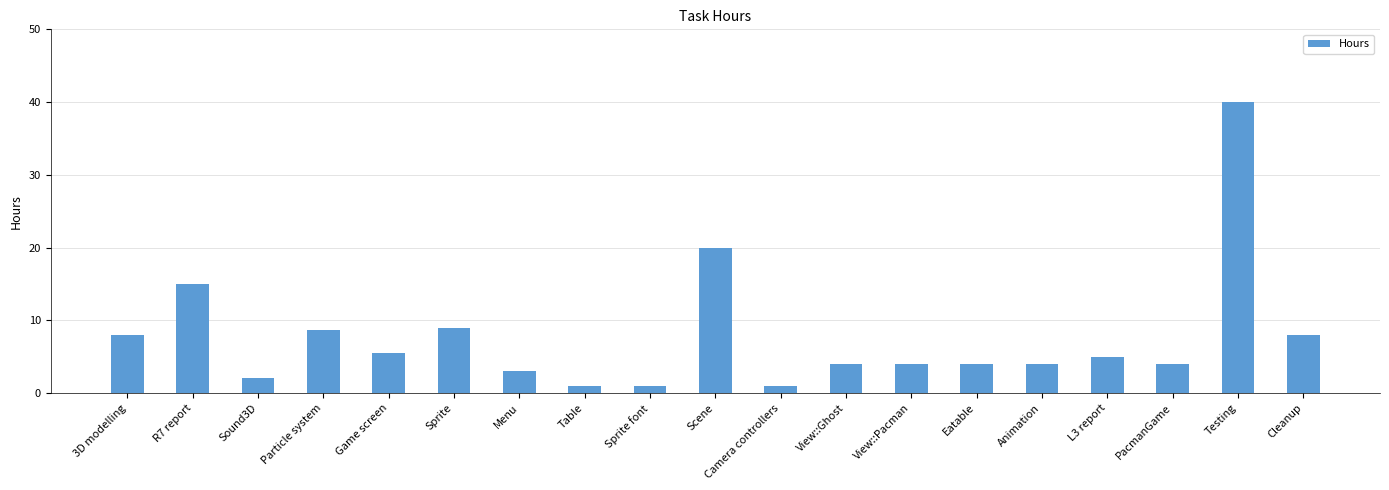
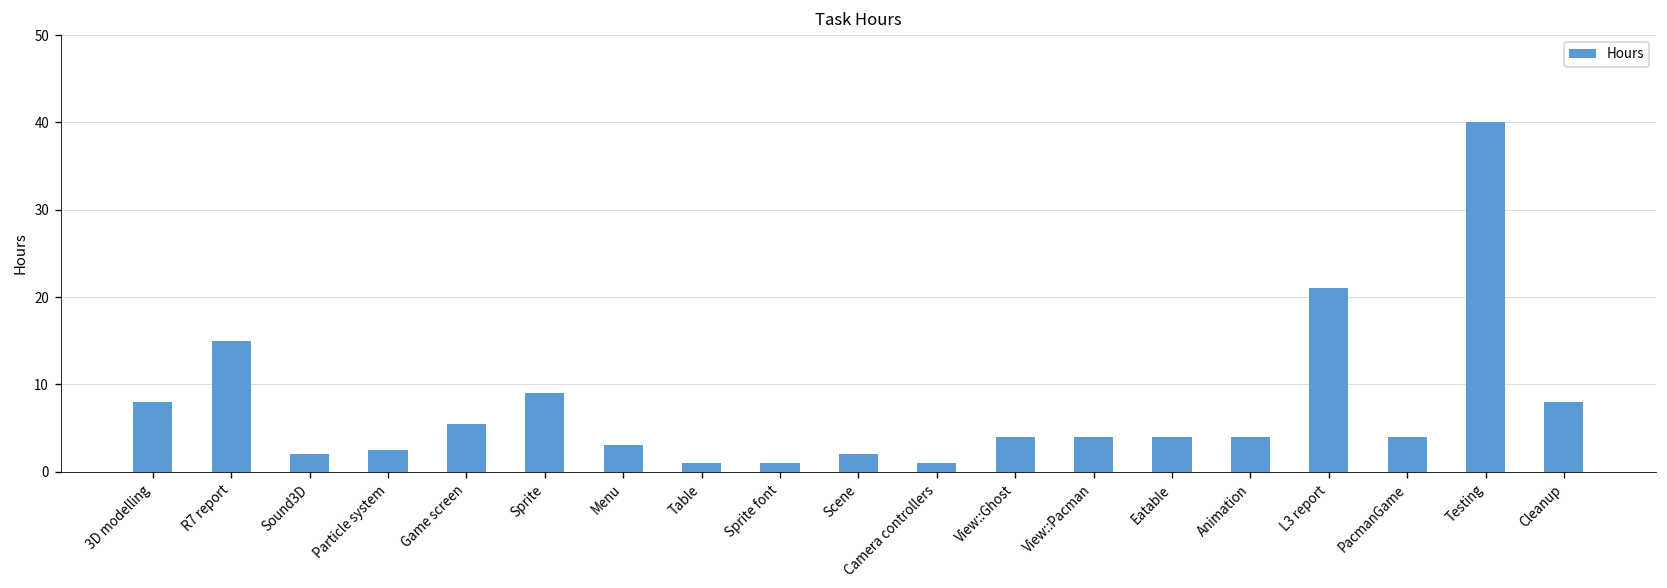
  {
    "3D modelling": 8,
    "R7 report": 15,
    "Sound3D": 2,
-   "Particle system": 9,
+   "Particle system": 3,
    "Game screen": 6,
    "Sprite": 9,
    "Menu": 3,
    "Table": 1,
    "Sprite font": 1,
-   "Scene": 20,
+   "Scene": 2,
    "Camera controllers": 1,
    "View::Ghost": 4,
    "View::Pacman": 4,
    "Eatable": 4,
    "Animation": 4,
-   "L3 report": 5,
+   "L3 report": 21,
    "PacmanGame": 4,
    "Testing": 40,
    "Cleanup": 8
  }
